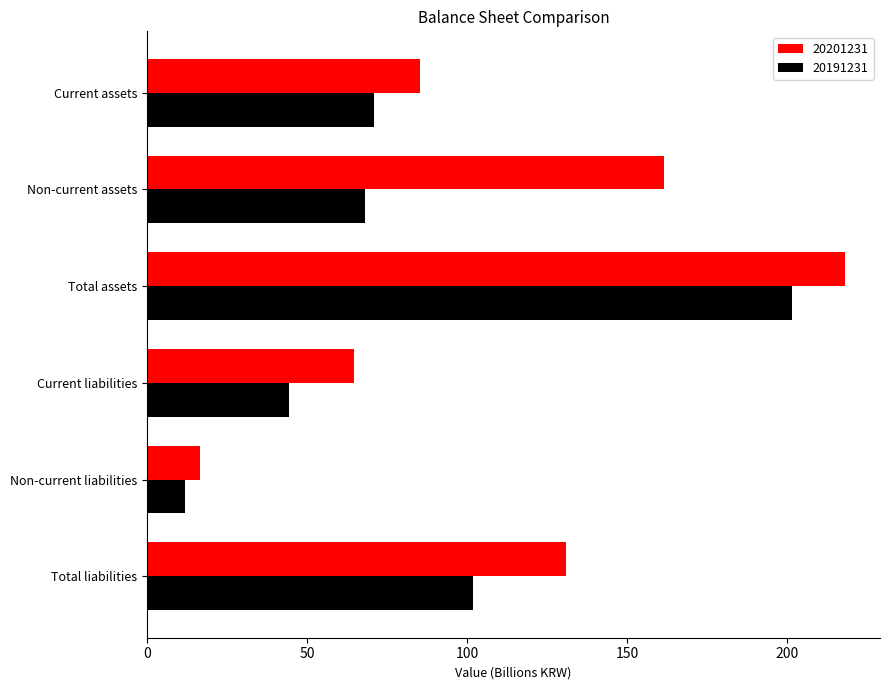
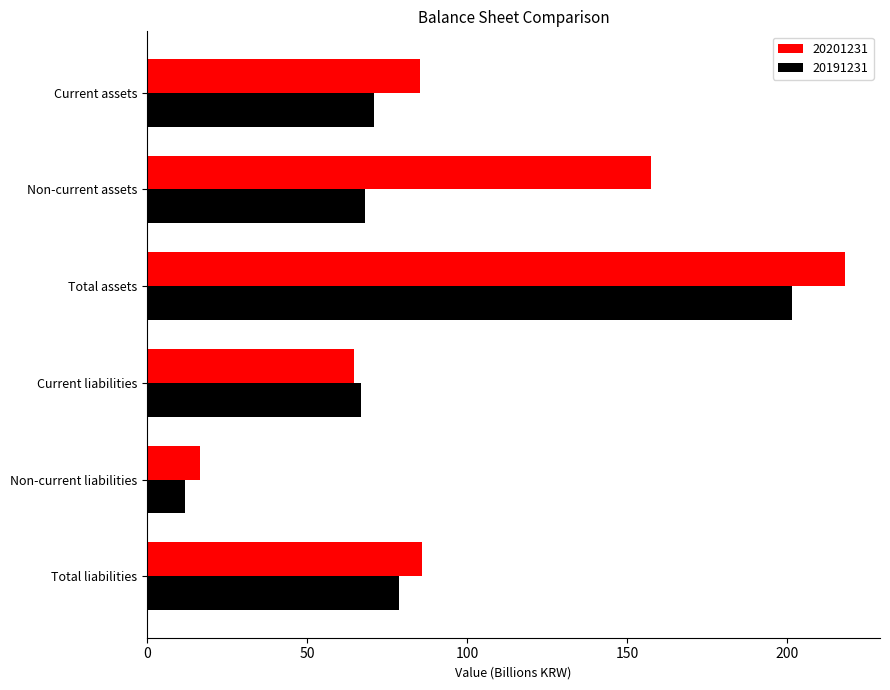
  {
    "20201231": {
      "Current assets": 85,
-     "Non-current assets": 162,
+     "Non-current assets": 157,
      "Total assets": 218,
      "Current liabilities": 65,
      "Non-current liabilities": 17,
-     "Total liabilities": 131
+     "Total liabilities": 86
    },
    "20191231": {
      "Current assets": 71,
      "Non-current assets": 68,
      "Total assets": 201,
-     "Current liabilities": 44,
+     "Current liabilities": 67,
      "Non-current liabilities": 12,
-     "Total liabilities": 102
+     "Total liabilities": 79
    }
  }
